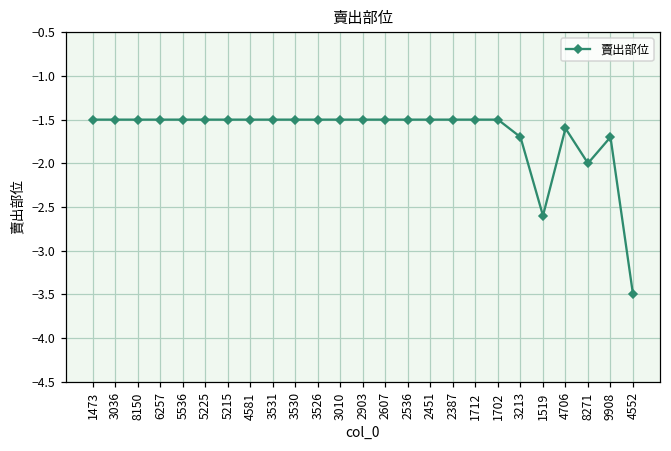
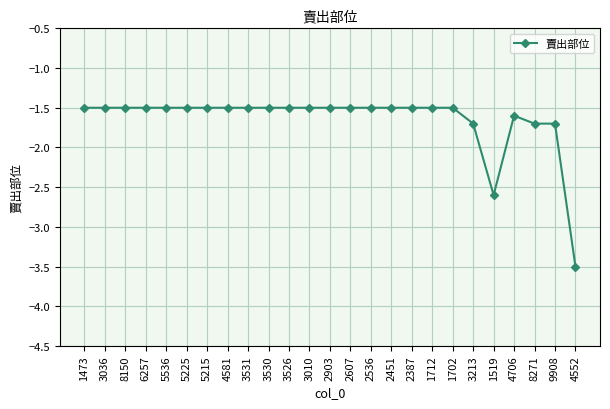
  {
    "1473": -1.5,
    "3036": -1.5,
    "8150": -1.5,
    "6257": -1.5,
    "5536": -1.5,
    "5225": -1.5,
    "5215": -1.5,
    "4581": -1.5,
    "3531": -1.5,
    "3530": -1.5,
    "3526": -1.5,
    "3010": -1.5,
    "2903": -1.5,
    "2607": -1.5,
    "2536": -1.5,
    "2451": -1.5,
    "2387": -1.5,
    "1712": -1.5,
    "1702": -1.5,
    "3213": -1.7,
    "1519": -2.6,
    "4706": -1.6,
-   "8271": -2.0,
+   "8271": -1.7,
    "9908": -1.7,
    "4552": -3.5
  }
